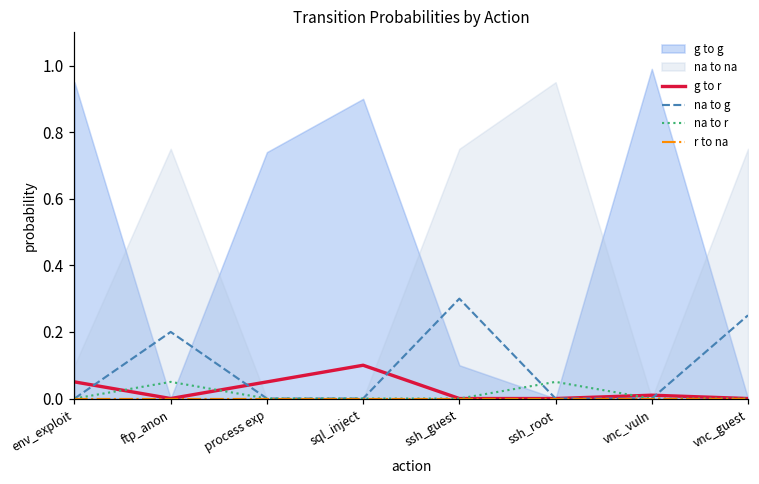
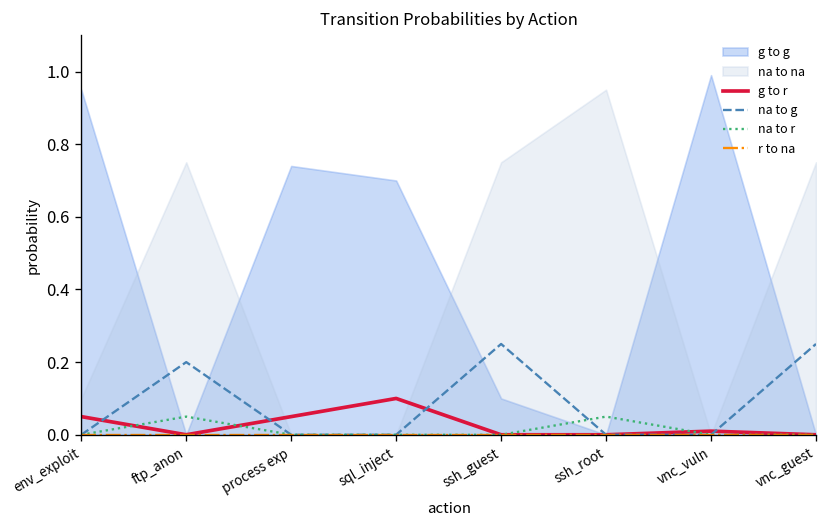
  {
    "g to r": {
      "env_exploit": 0.05,
      "process exp": 0.05,
      "sql_inject": 0.10,
      "vnc_vuln": 0.01
    },
    "g to g": {
      "env_exploit": 0.95,
      "process exp": 0.74,
-     "sql_inject": 0.9,
+     "sql_inject": 0.7,
      "ssh_guest": 0.1,
      "vnc_vuln": 0.99
    },
    "na to na": {
      "env_exploit": 0.10,
      "ftp_anon": 0.75,
      "ssh_guest": 0.75,
      "ssh_root": 0.95,
      "vnc_guest": 0.75
    },
    "na to g": {
      "ftp_anon": 0.20,
-     "ssh_guest": 0.30,
+     "ssh_guest": 0.25,
      "vnc_guest": 0.25
    },
    "na to r": {
      "ftp_anon": 0.05,
      "ssh_root": 0.05
    }
  }
